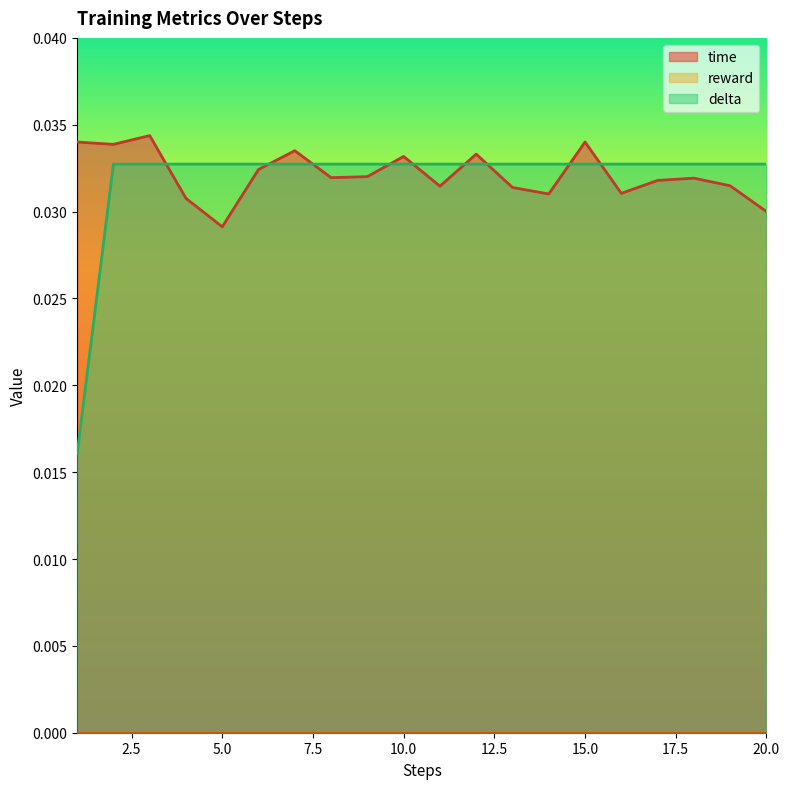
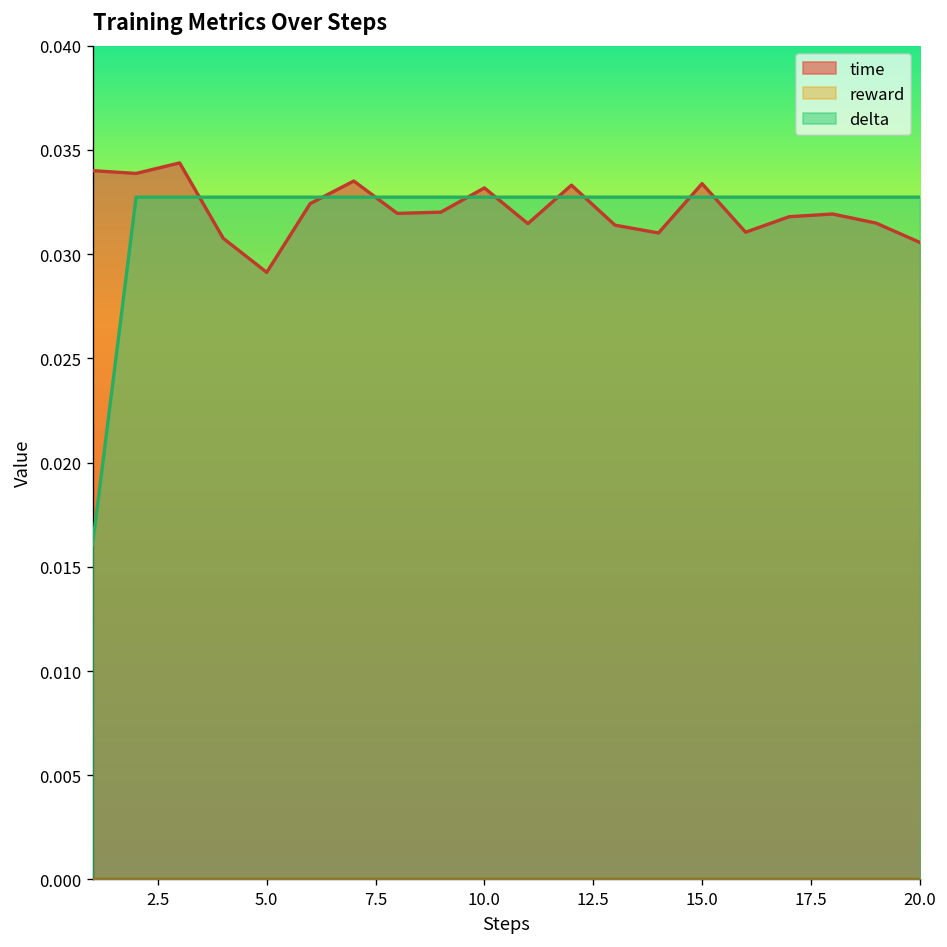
  {
    "time": {
      "5.0": 0.0291,
      "10.0": 0.0332,
-     "15.0": 0.0340,
-     "20.0": 0.0300
+     "15.0": 0.0334,
+     "20.0": 0.0306
    },
    "reward": {
      "5.0": 0.0000,
      "10.0": 0.0000,
      "15.0": 0.0000,
      "20.0": 0.0000
    },
    "delta": {
      "5.0": 0.0327,
      "10.0": 0.0327,
      "15.0": 0.0327,
      "20.0": 0.0327
    }
  }
